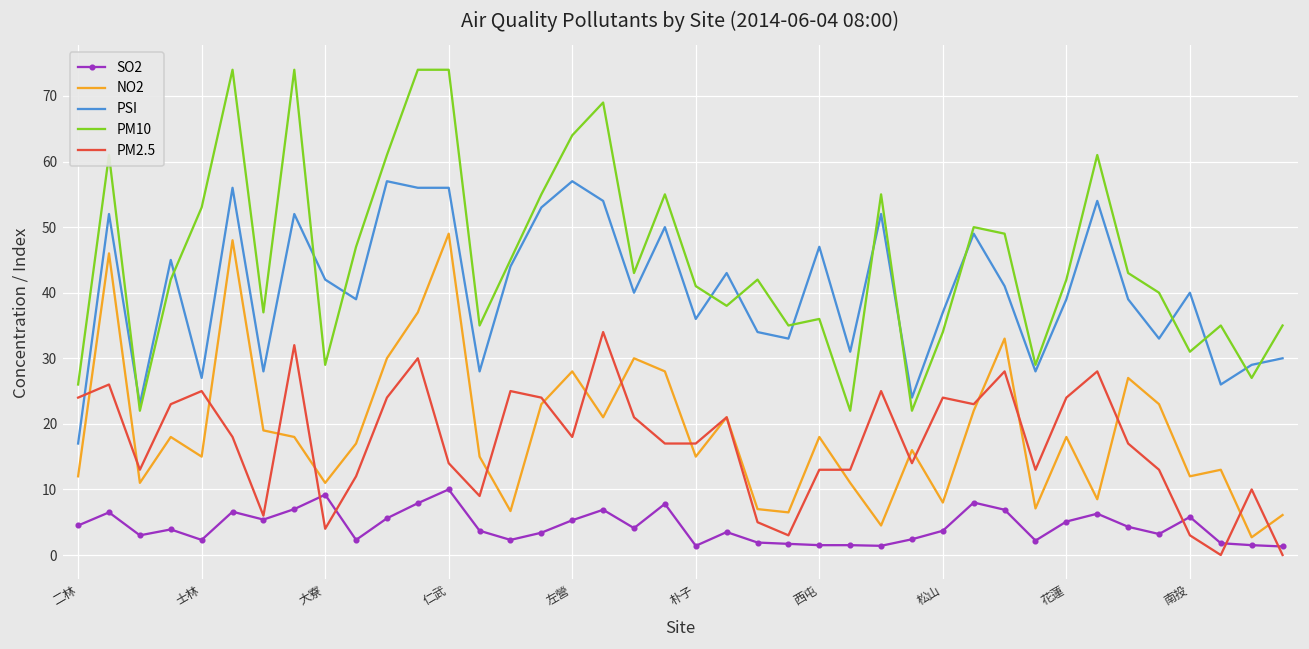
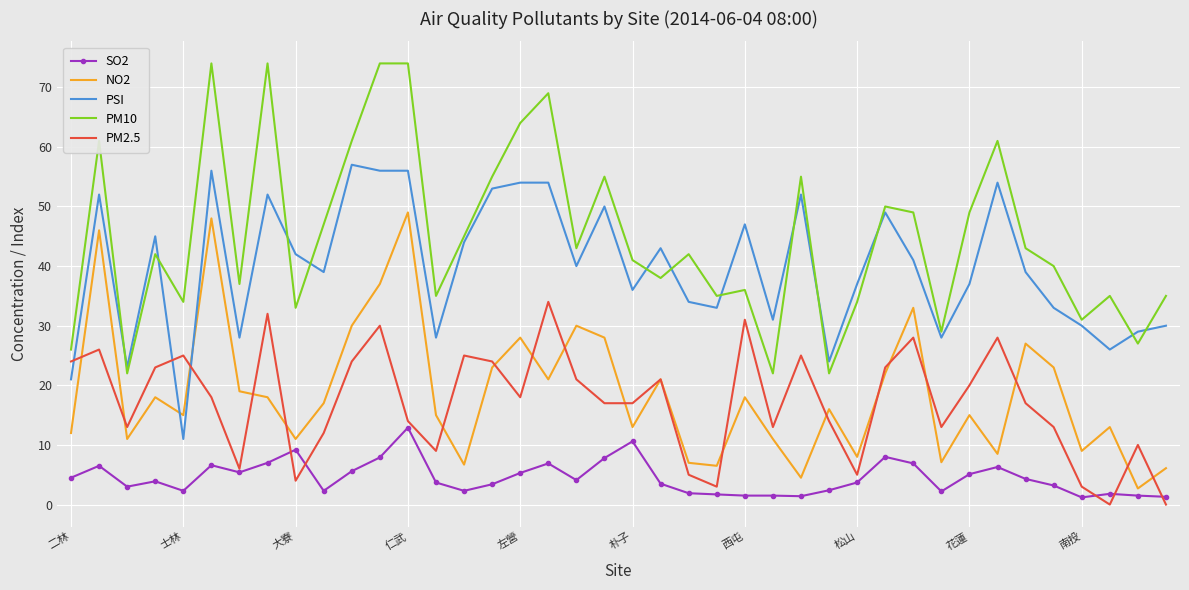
  {
    "SO2": {
      "二林": 5,
      "士林": 2,
      "大寮": 9,
-     "仁武": 10,
+     "仁武": 13,
      "左營": 5,
-     "朴子": 1,
+     "朴子": 11,
      "西屯": 2,
      "松山": 4,
      "花蓮": 5,
-     "南投": 6
+     "南投": 1
    },
    "NO2": {
      "二林": 12,
      "士林": 15,
      "大寮": 11,
      "仁武": 49,
      "左營": 28,
-     "朴子": 15,
+     "朴子": 13,
      "西屯": 18,
      "松山": 8,
-     "花蓮": 18,
-     "南投": 12
+     "花蓮": 15,
+     "南投": 9
    },
    "PSI": {
-     "二林": 17,
-     "士林": 27,
+     "二林": 21,
+     "士林": 11,
      "大寮": 42,
      "仁武": 56,
-     "左營": 57,
+     "左營": 54,
      "朴子": 36,
      "西屯": 47,
      "松山": 37,
-     "花蓮": 39,
-     "南投": 40
+     "花蓮": 37,
+     "南投": 30
    },
    "PM10": {
      "二林": 26,
-     "士林": 53,
-     "大寮": 29,
+     "士林": 34,
+     "大寮": 33,
      "仁武": 74,
      "左營": 64,
      "朴子": 41,
      "西屯": 36,
      "松山": 34,
-     "花蓮": 42,
+     "花蓮": 49,
      "南投": 31
    },
    "PM2.5": {
      "二林": 24,
      "士林": 25,
      "大寮": 4,
      "仁武": 14,
      "左營": 18,
      "朴子": 17,
-     "西屯": 13,
-     "松山": 24,
-     "花蓮": 24,
+     "西屯": 31,
+     "松山": 5,
+     "花蓮": 20,
      "南投": 3
    }
  }
